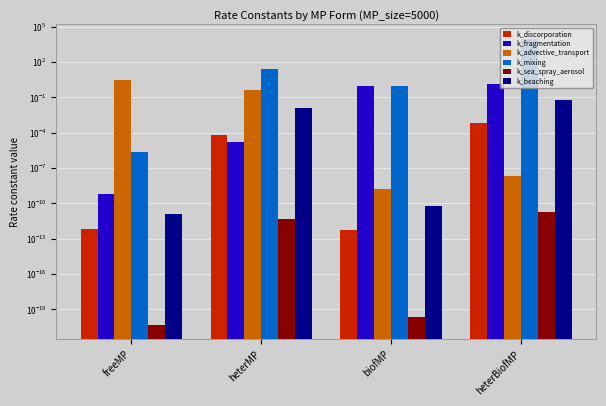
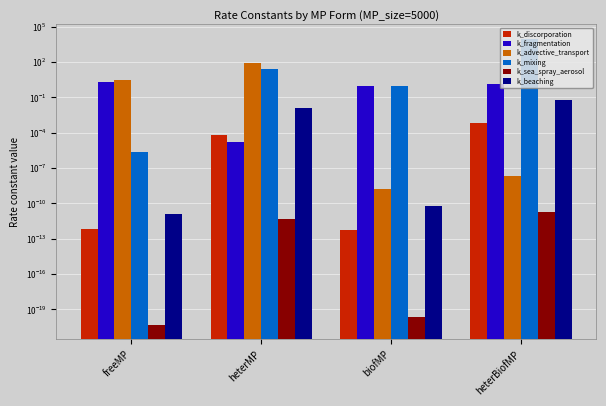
  {
    "k_discorporation": {
      "freeMP": 0.000000000001,
      "heterMP": 0.0001,
      "biofMP": 0.000000000001,
      "heterBiofMP": 0.001
    },
    "k_fragmentation": {
-     "freeMP": 0,
+     "freeMP": 2,
      "heterMP": 0.00001,
      "biofMP": 1,
      "heterBiofMP": 1
    },
    "k_advective_transport": {
      "freeMP": 3,
-     "heterMP": 0.4,
+     "heterMP": 100,
      "biofMP": 0.000000002,
      "heterBiofMP": 0.00000002
    },
    "k_mixing": {
      "freeMP": 0.000002,
      "heterMP": 20,
      "biofMP": 1
    },
    "k_sea_spray_aerosol": {
      "freeMP": 0.000000000000,
      "heterMP": 0.000000000004,
      "biofMP": 0.000000000000,
      "heterBiofMP": 0.00000000002
    },
    "k_beaching": {
      "freeMP": 0.00000000001,
      "heterMP": 0.01,
      "biofMP": 0.0000000001,
      "heterBiofMP": 0.1
    }
  }
